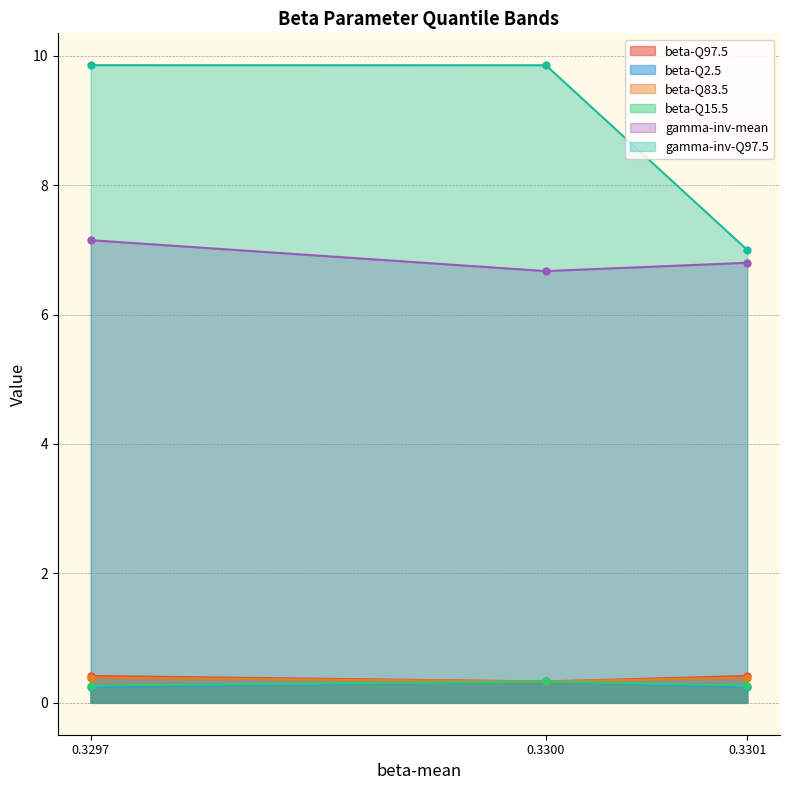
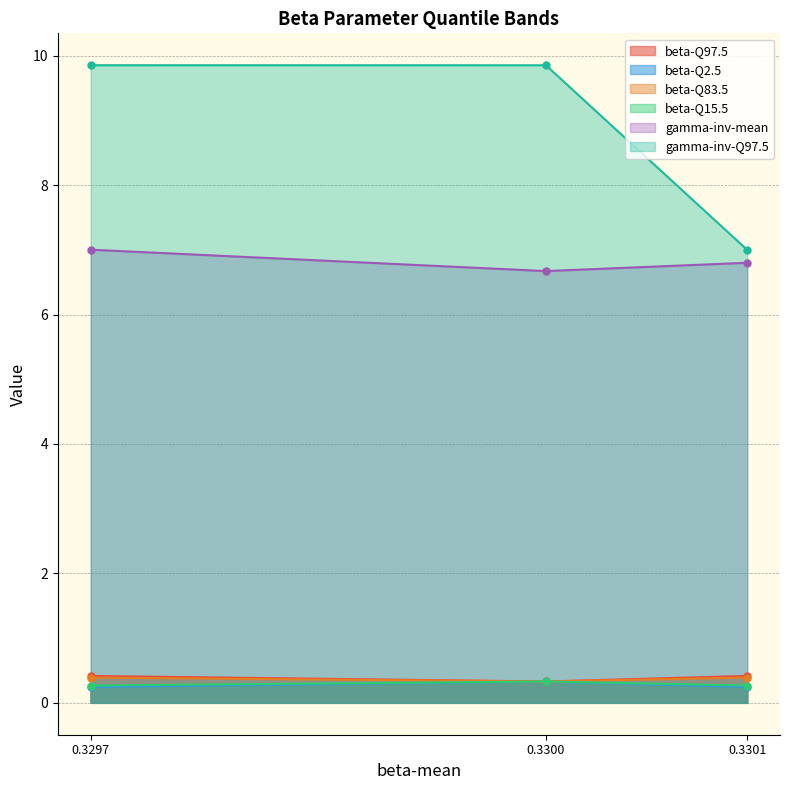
  {
    "gamma-inv-mean": {
-     "0.3297": 7.1,
+     "0.3297": 7.0,
      "0.3300": 6.7,
      "0.3301": 6.8
    }
  }
